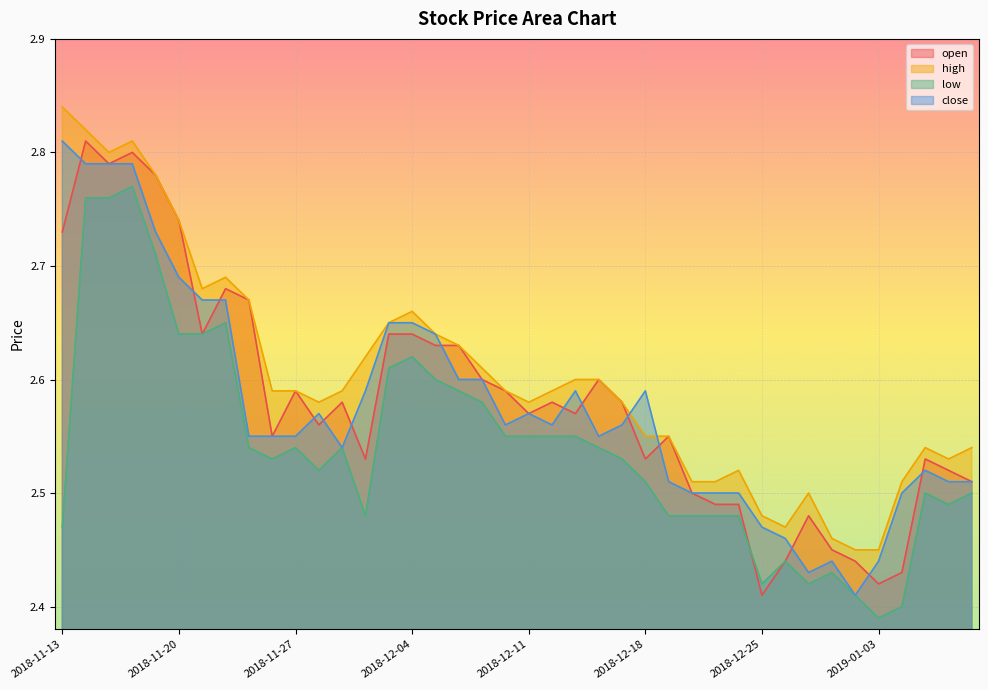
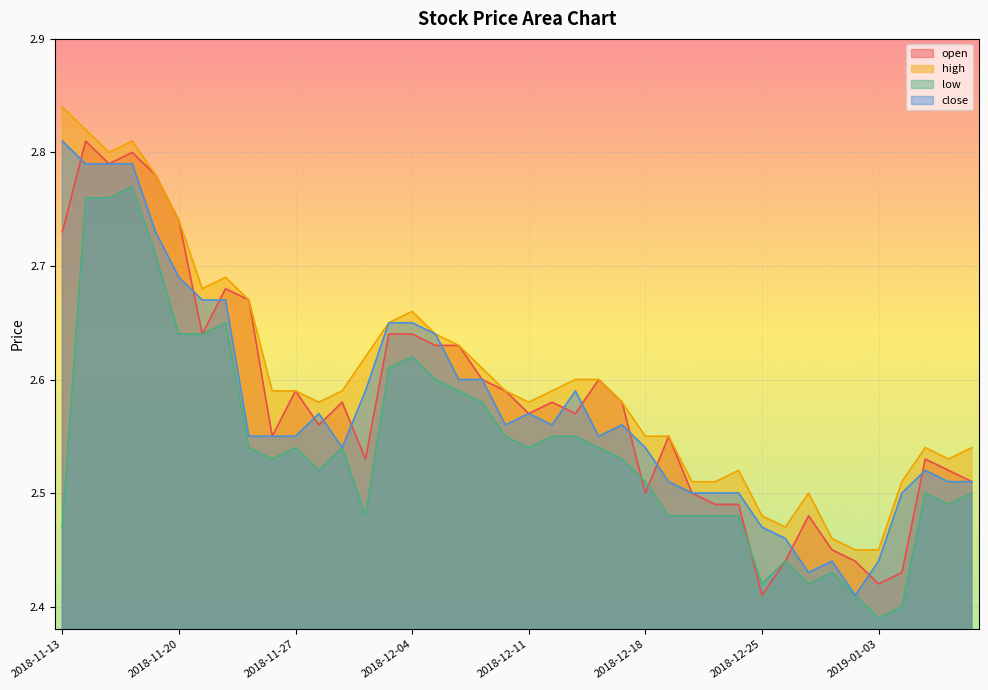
  {
    "open": {
      "2018-11-13": 2.73,
      "2018-12-04": 2.64,
-     "2018-12-18": 2.53,
+     "2018-12-18": 2.50,
      "2018-12-25": 2.41,
      "2019-01-03": 2.42
    },
    "high": {
      "2018-11-13": 2.84,
      "2018-12-04": 2.66,
      "2018-12-11": 2.58,
      "2018-12-18": 2.55,
      "2018-12-25": 2.48,
      "2019-01-03": 2.45
    },
    "low": {
      "2018-11-13": 2.47,
      "2018-11-20": 2.64,
      "2018-11-27": 2.54,
      "2018-12-04": 2.62,
-     "2018-12-11": 2.55,
+     "2018-12-11": 2.54,
      "2018-12-18": 2.51,
      "2018-12-25": 2.42,
      "2019-01-03": 2.39
    },
    "close": {
      "2018-11-13": 2.81,
      "2018-11-20": 2.69,
      "2018-11-27": 2.55,
      "2018-12-04": 2.65,
-     "2018-12-18": 2.59,
+     "2018-12-18": 2.54,
      "2018-12-25": 2.47,
      "2019-01-03": 2.44
    }
  }
